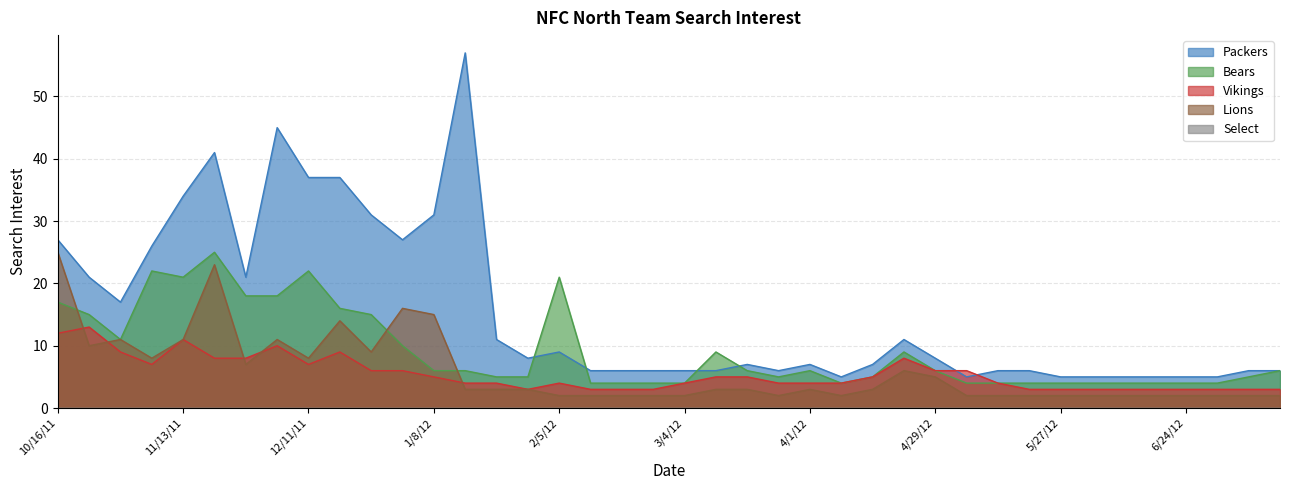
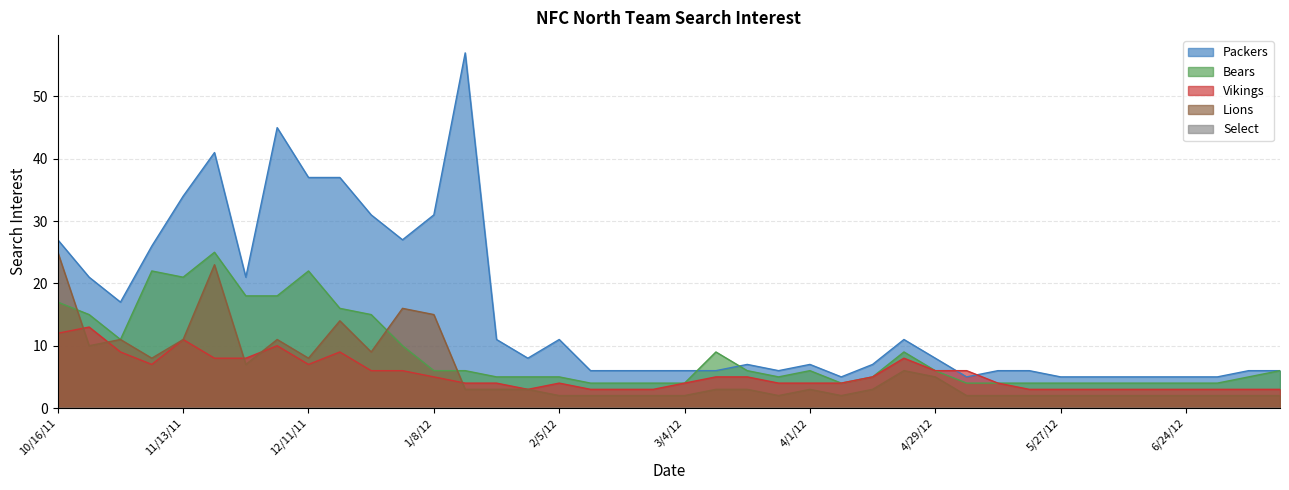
  {
    "Packers": {
      "10/16/11": 27,
      "11/13/11": 34,
      "12/11/11": 37,
      "1/8/12": 31,
-     "2/5/12": 9,
+     "2/5/12": 11,
      "3/4/12": 6,
      "4/1/12": 7,
      "4/29/12": 8,
      "5/27/12": 5,
      "6/24/12": 5
    },
    "Bears": {
      "10/16/11": 17,
      "11/13/11": 21,
      "12/11/11": 22,
      "1/8/12": 6,
-     "2/5/12": 21,
+     "2/5/12": 5,
      "4/1/12": 6,
      "5/27/12": 4,
      "6/24/12": 4
    },
    "Vikings": {
      "10/16/11": 12,
      "12/11/11": 7,
      "1/8/12": 5,
      "2/5/12": 4,
      "4/1/12": 4,
      "5/27/12": 3,
      "6/24/12": 3
    },
    "Lions": {
      "10/16/11": 25,
      "12/11/11": 8,
      "1/8/12": 15,
      "2/5/12": 2,
      "3/4/12": 2,
      "4/1/12": 3,
      "4/29/12": 5,
      "5/27/12": 2,
      "6/24/12": 2
    },
    "Select": {
      "10/16/11": 0,
      "11/13/11": 0,
      "12/11/11": 0,
      "1/8/12": 0,
      "2/5/12": 0,
      "3/4/12": 0,
      "4/1/12": 0,
      "4/29/12": 0,
      "5/27/12": 0,
      "6/24/12": 0
    }
  }
